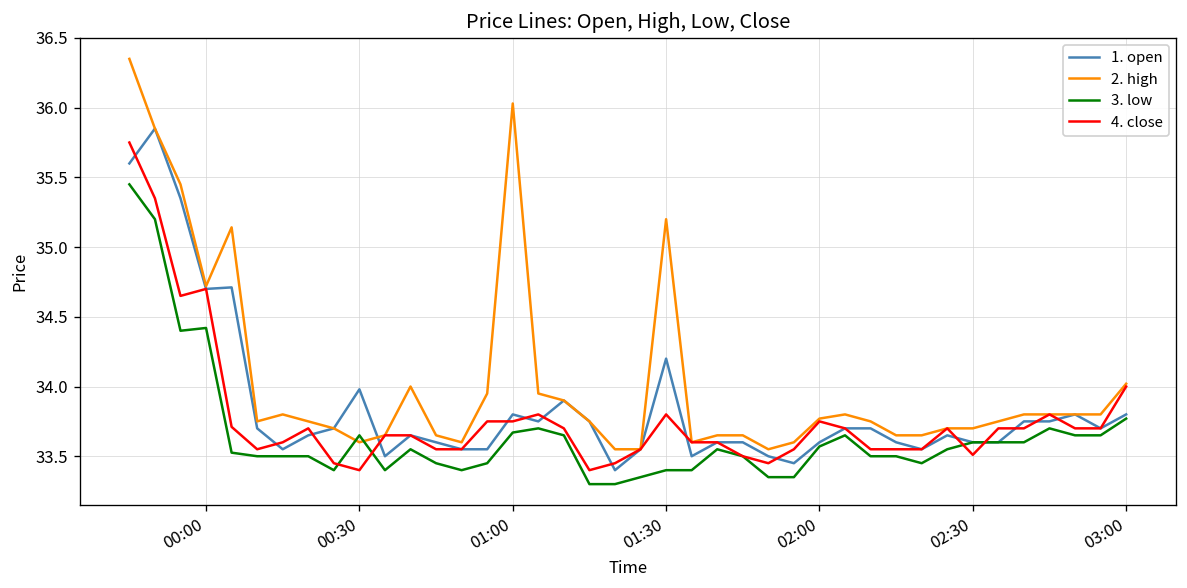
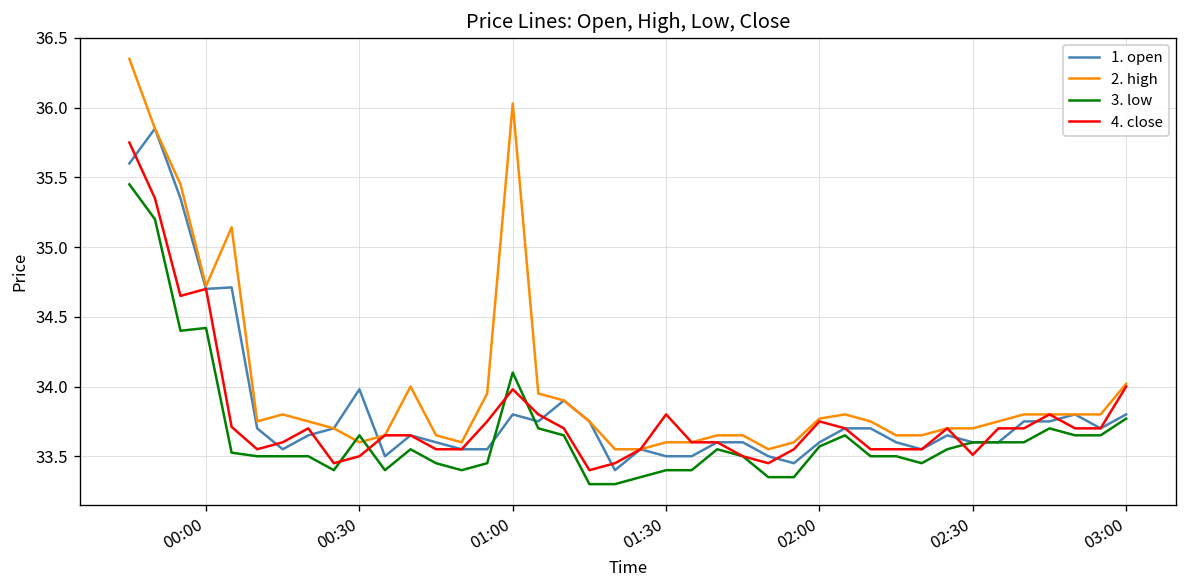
  {
    "1. open": {
      "00:30": 34.0,
      "01:00": 33.8,
-     "01:30": 34.2,
+     "01:30": 33.5,
      "02:00": 33.6,
      "03:00": 33.8
    },
    "2. high": {
      "00:30": 33.6,
      "01:00": 36.03,
-     "01:30": 35.2,
+     "01:30": 33.6,
      "02:30": 33.7
    },
    "3. low": {
      "00:00": 34.42,
      "00:30": 33.65,
-     "01:00": 33.67,
+     "01:00": 34.10,
      "01:30": 33.40,
      "02:00": 33.57,
      "03:00": 33.77
    },
    "4. close": {
-     "00:30": 33.4,
-     "01:00": 33.75,
+     "00:30": 33.5,
+     "01:00": 33.98,
      "01:30": 33.80,
      "02:30": 33.51
    }
  }
